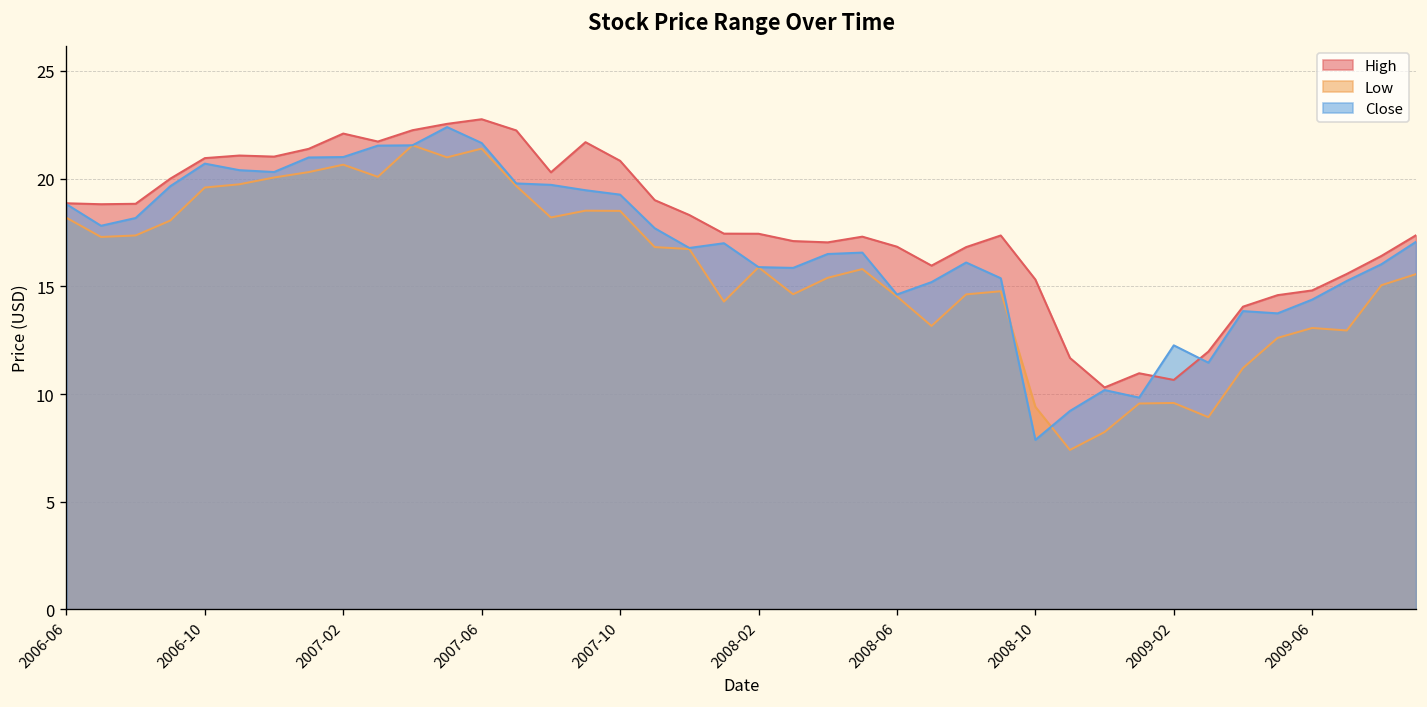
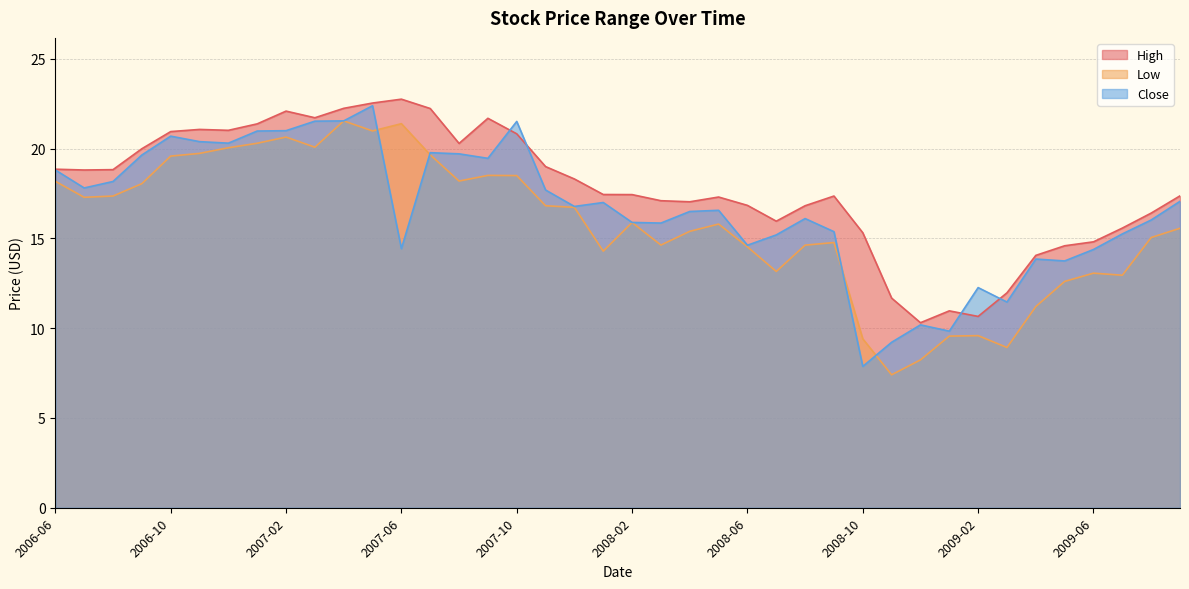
  {
    "Close": {
      "2006-10": 20.7,
      "2007-02": 21.0,
-     "2007-06": 21.7,
-     "2007-10": 19.3,
+     "2007-06": 14.4,
+     "2007-10": 21.5,
      "2008-10": 7.9,
      "2009-02": 12.3,
      "2009-06": 14.4
    }
  }
